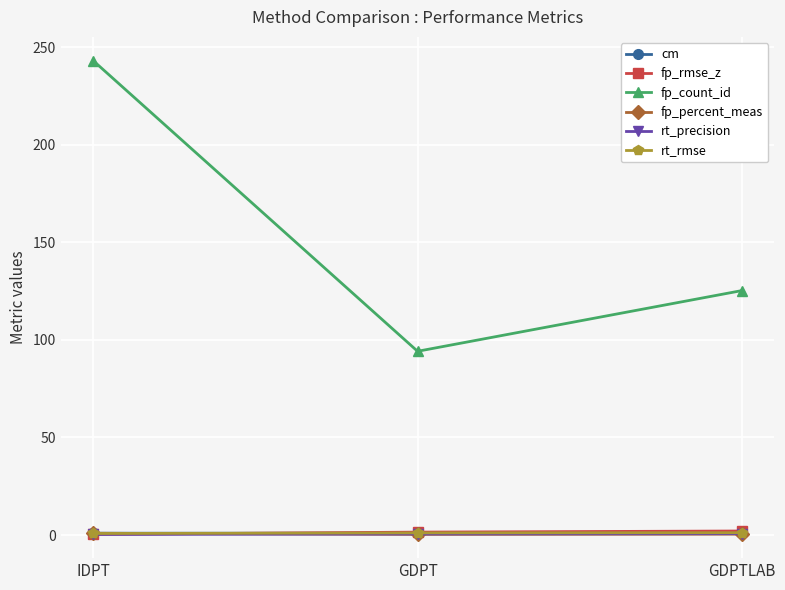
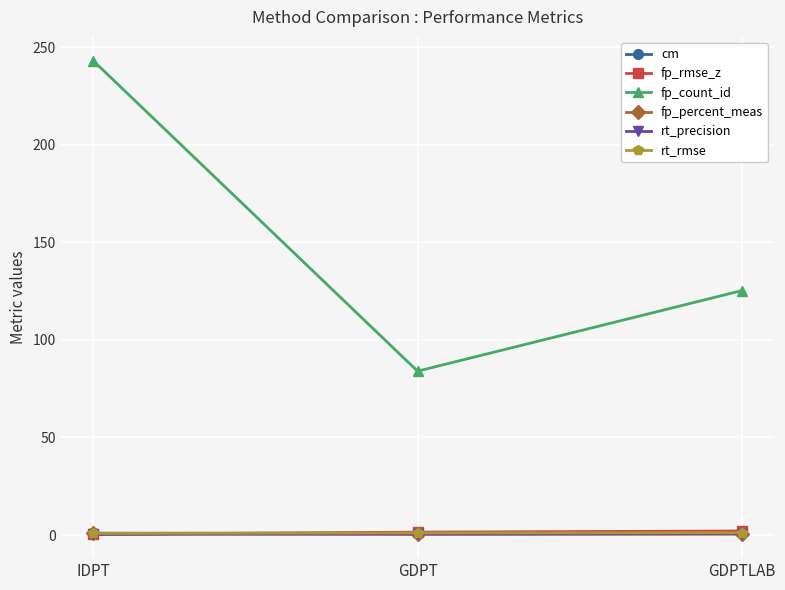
  {
    "fp_count_id": {
      "IDPT": 243,
-     "GDPT": 94,
+     "GDPT": 84,
      "GDPTLAB": 125
    }
  }
